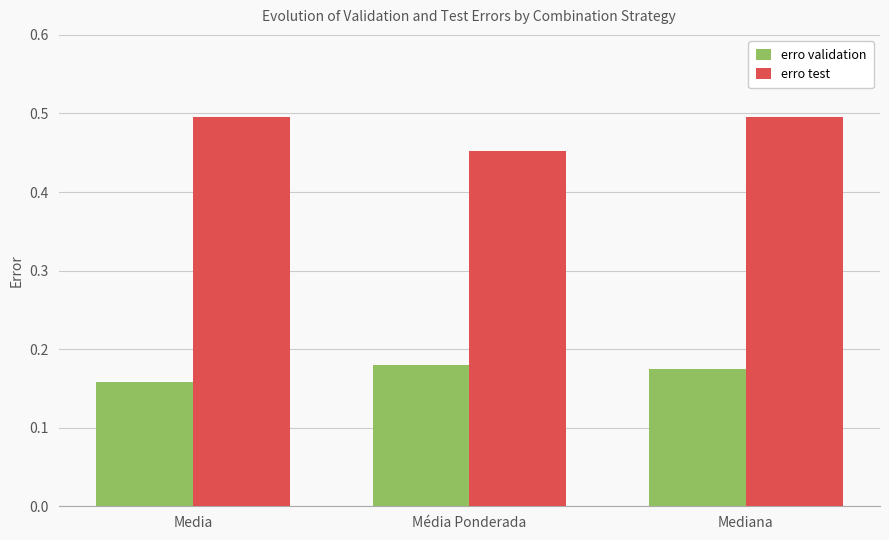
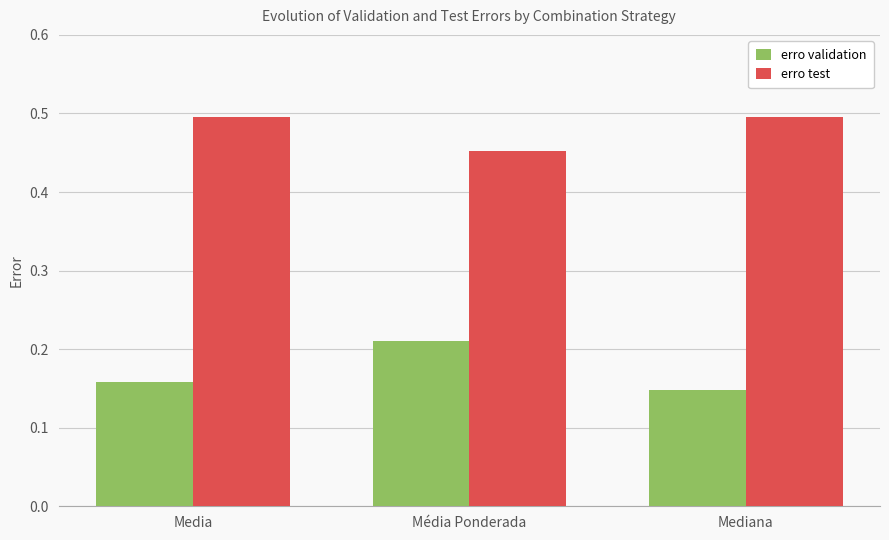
  {
    "erro validation": {
      "Media": 0.16,
-     "Média Ponderada": 0.18,
-     "Mediana": 0.18
+     "Média Ponderada": 0.21,
+     "Mediana": 0.15
    },
    "erro test": {
      "Media": 0.50,
      "Média Ponderada": 0.45,
      "Mediana": 0.50
    }
  }
